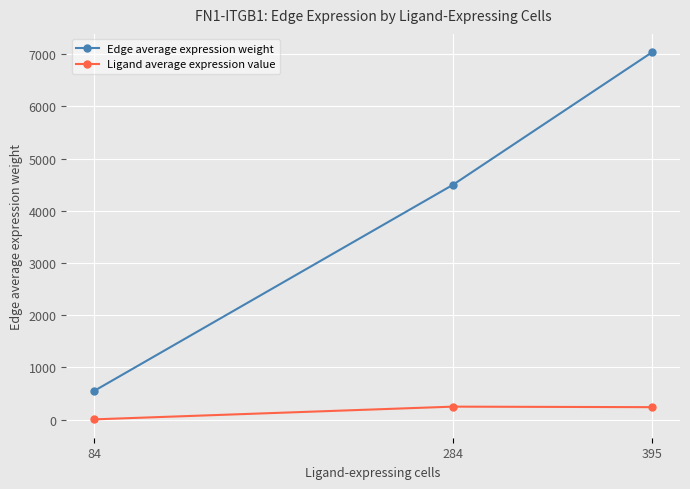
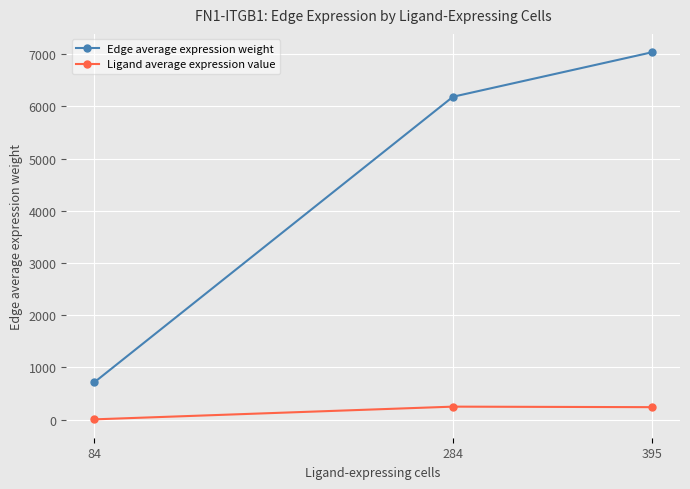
  {
    "Edge average expression weight": {
-     "84": 600,
-     "284": 4500,
+     "84": 700,
+     "284": 6200,
      "395": 7000
    },
    "Ligand average expression value": {
      "84": 0,
      "284": 300,
      "395": 200
    }
  }
